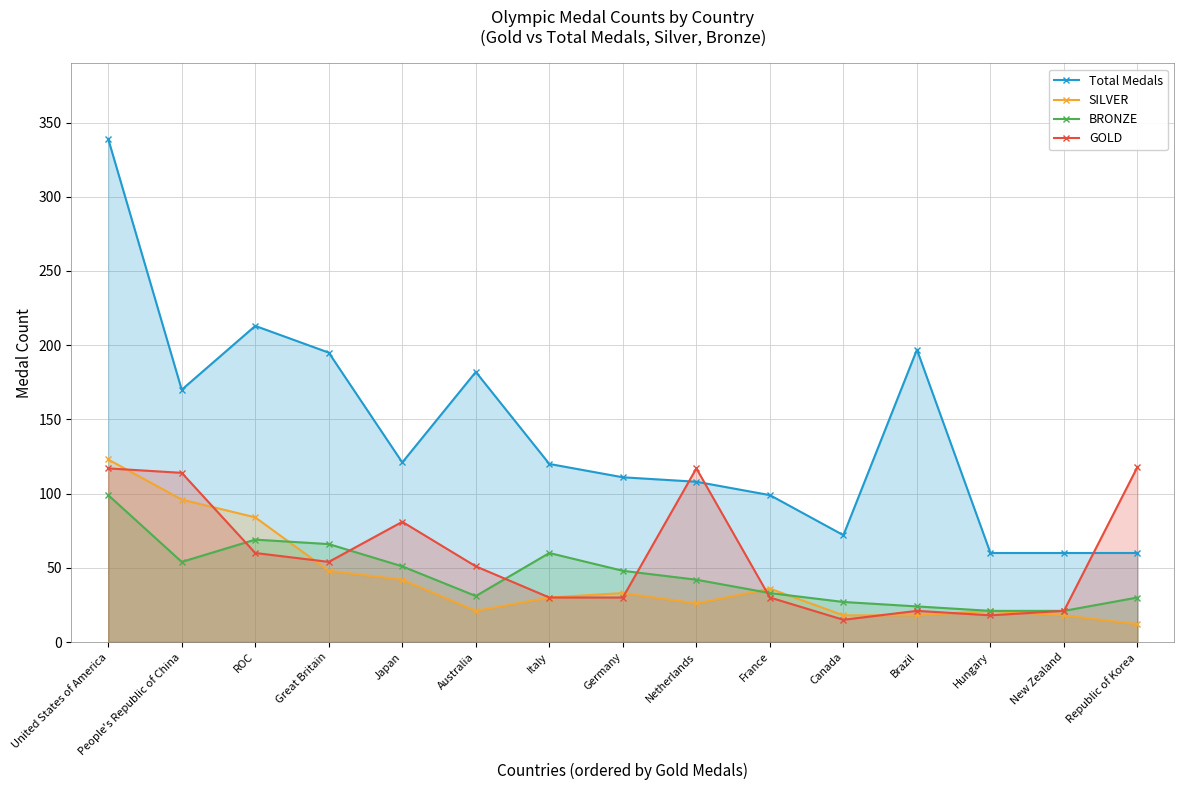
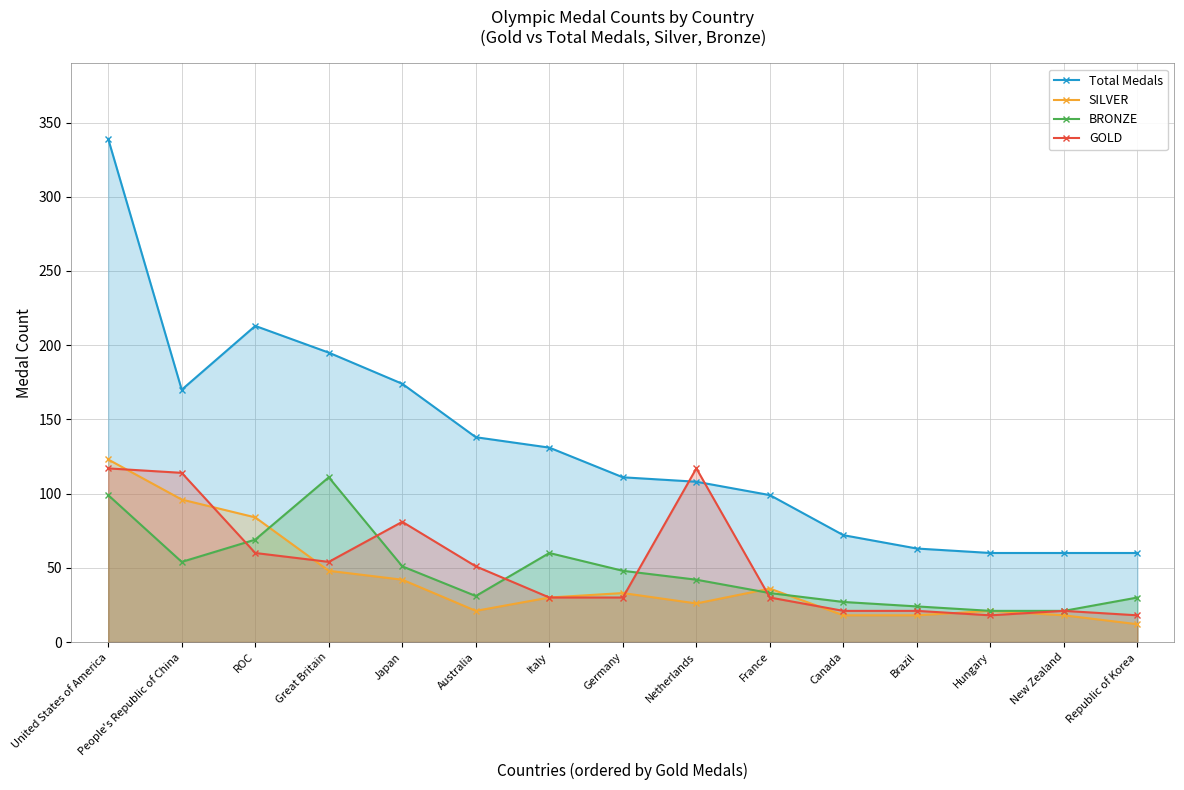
  {
    "Total Medals": {
      "United States of America": 339,
      "People's Republic of China": 170,
      "ROC": 213,
      "Great Britain": 195,
-     "Japan": 121,
-     "Australia": 182,
-     "Italy": 120,
+     "Japan": 174,
+     "Australia": 138,
+     "Italy": 131,
      "Germany": 111,
      "Netherlands": 108,
      "France": 99,
      "Canada": 72,
-     "Brazil": 197,
+     "Brazil": 63,
      "Hungary": 60,
      "New Zealand": 60,
      "Republic of Korea": 60
    },
    "SILVER": {
      "United States of America": 123,
      "People's Republic of China": 96,
      "ROC": 84,
      "Great Britain": 48,
      "Japan": 42,
      "Australia": 21,
      "Germany": 33,
      "Netherlands": 26,
      "France": 36,
      "Canada": 18,
      "Brazil": 18,
      "New Zealand": 18,
      "Republic of Korea": 12
    },
    "BRONZE": {
      "United States of America": 99,
      "People's Republic of China": 54,
      "ROC": 69,
-     "Great Britain": 66,
+     "Great Britain": 111,
      "Japan": 51,
      "Australia": 31,
      "Italy": 60,
      "Germany": 48,
      "Netherlands": 42,
      "France": 33,
      "Canada": 27,
      "Brazil": 24,
      "Republic of Korea": 30
    },
    "GOLD": {
      "United States of America": 117,
      "People's Republic of China": 114,
      "ROC": 60,
      "Great Britain": 54,
      "Japan": 81,
      "Australia": 51,
      "Germany": 30,
      "Netherlands": 117,
      "France": 30,
-     "Canada": 15,
+     "Canada": 21,
      "Brazil": 21,
      "Hungary": 18,
-     "Republic of Korea": 118
+     "Republic of Korea": 18
    }
  }
